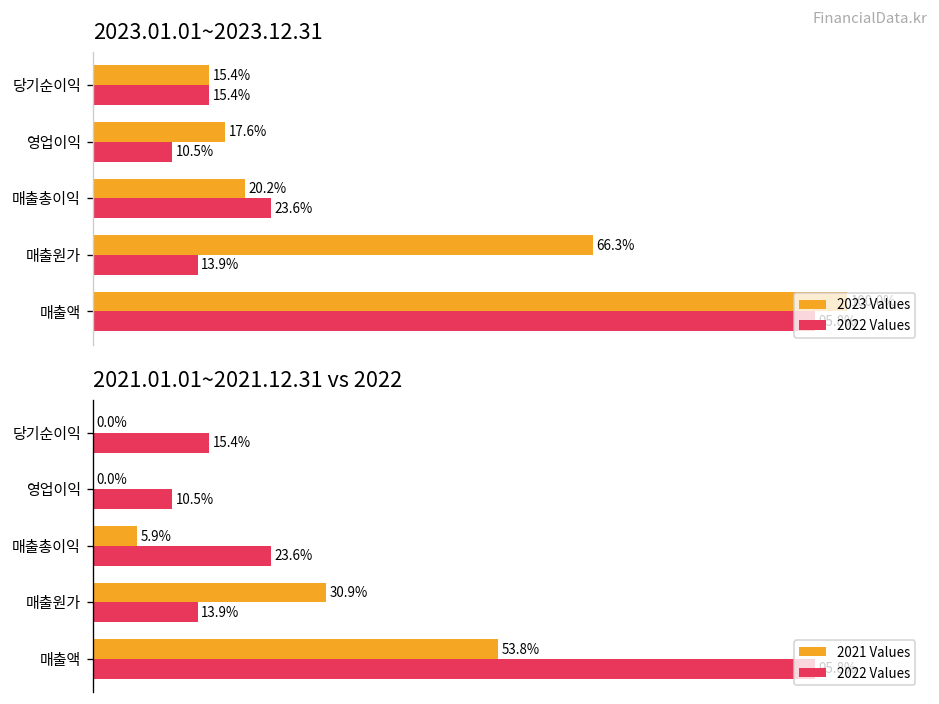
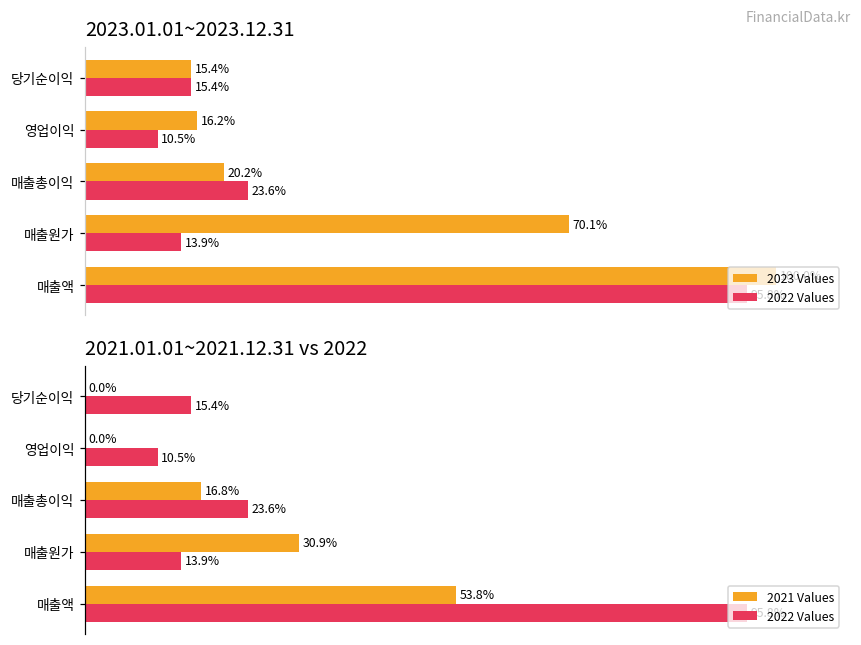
  {
    "2023.01.01~2023.12.31": {
      "2023 Values": {
        "당기순이익": "15.4%",
-       "영업이익": "17.6%",
+       "영업이익": "16.2%",
        "매출총이익": "20.2%",
-       "매출원가": "66.3%"
+       "매출원가": "70.1%"
      },
      "2022 Values": {
        "당기순이익": "15.4%",
        "영업이익": "10.5%",
        "매출총이익": "23.6%",
        "매출원가": "13.9%"
      }
    },
    "2021.01.01~2021.12.31 vs 2022": {
      "2021 Values": {
        "당기순이익": "0.0%",
        "영업이익": "0.0%",
-       "매출총이익": "5.9%",
+       "매출총이익": "16.8%",
        "매출원가": "30.9%",
        "매출액": "53.8%"
      },
      "2022 Values": {
        "당기순이익": "15.4%",
        "영업이익": "10.5%",
        "매출총이익": "23.6%",
        "매출원가": "13.9%"
      }
    }
  }
